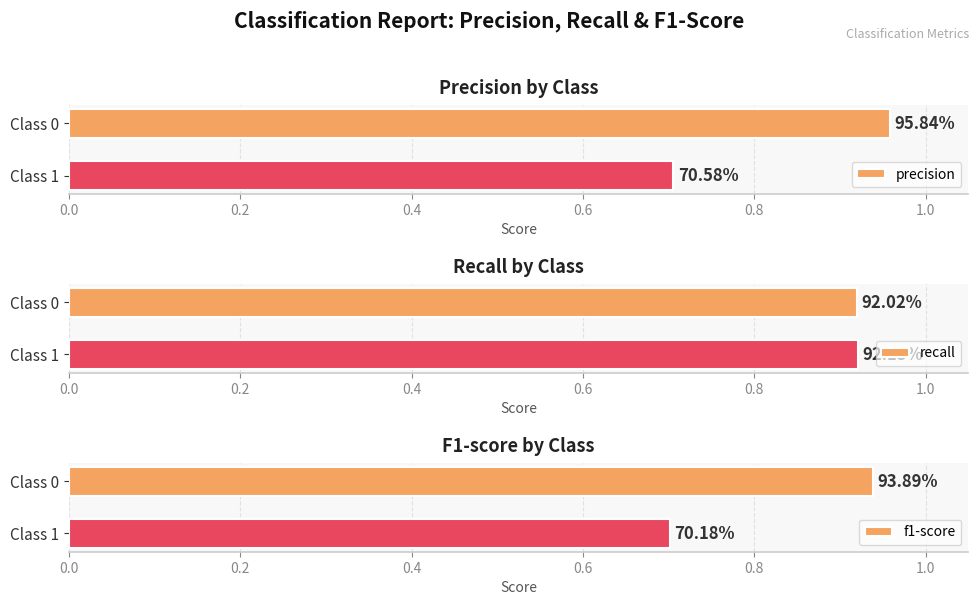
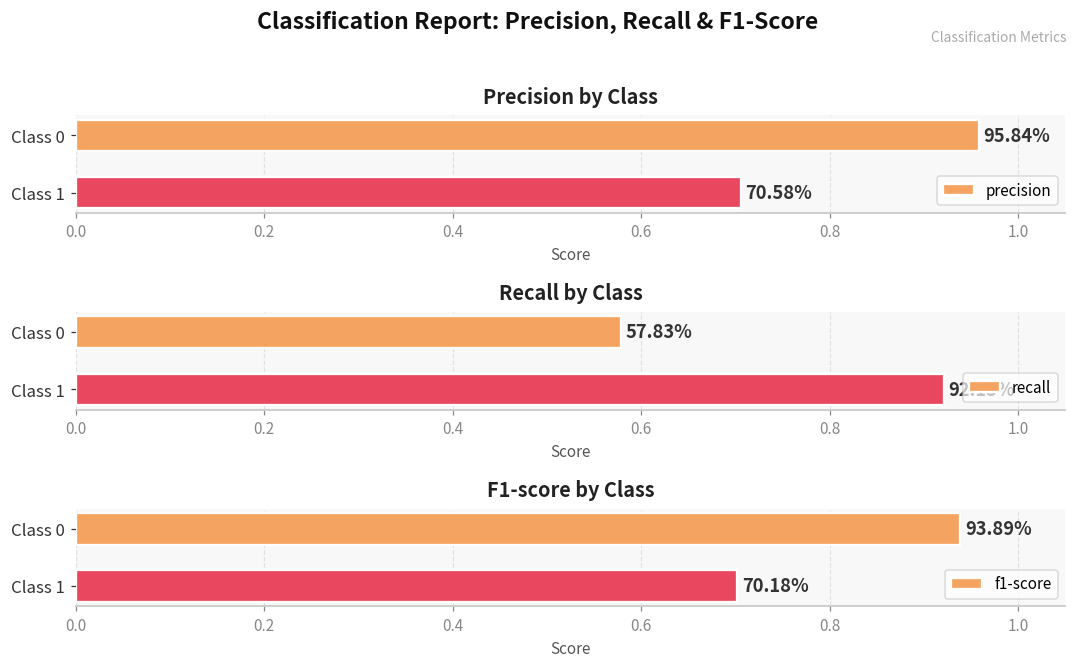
  {
    "Precision by Class": {
      "Class 0": "95.84%",
      "Class 1": "70.58%"
    },
    "Recall by Class": {
-     "Class 0": "92.02%"
+     "Class 0": "57.83%"
    },
    "F1-score by Class": {
      "Class 0": "93.89%",
      "Class 1": "70.18%"
    }
  }
